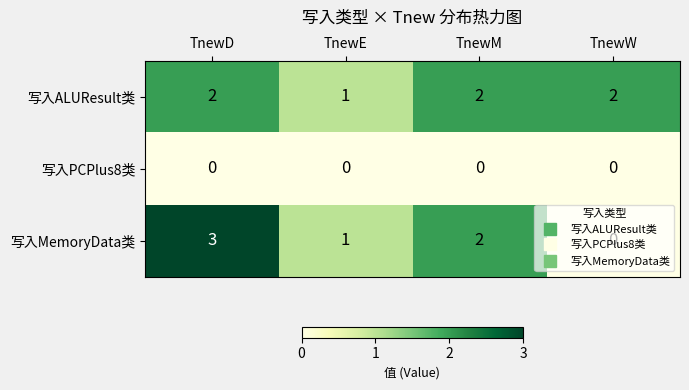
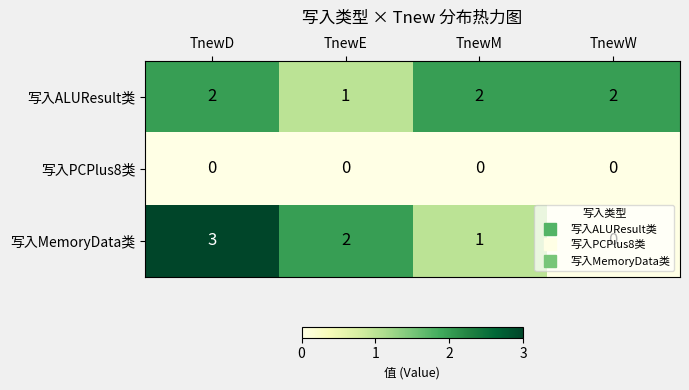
  {
    "写入ALUResult类": {
      "TnewD": 2,
      "TnewE": 1,
      "TnewM": 2,
      "TnewW": 2
    },
    "写入PCPlus8类": {
      "TnewD": 0,
      "TnewE": 0,
      "TnewM": 0,
      "TnewW": 0
    },
    "写入MemoryData类": {
      "TnewD": 3,
-     "TnewE": 1,
-     "TnewM": 2
+     "TnewE": 2,
+     "TnewM": 1
    }
  }
